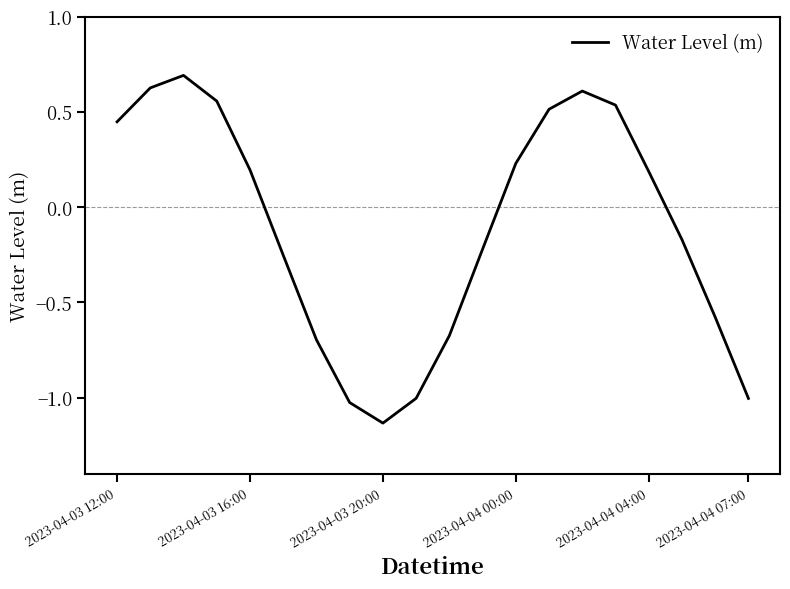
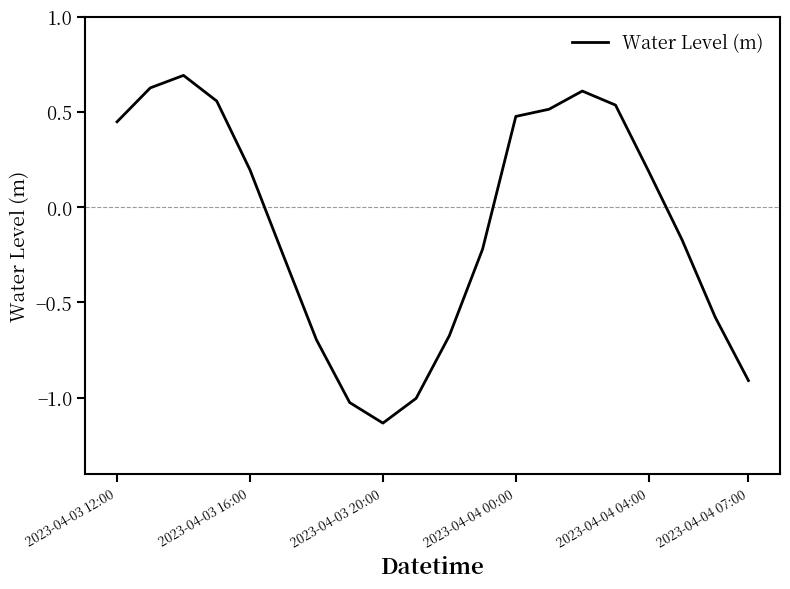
  {
    "2023-04-03 12:00": 0.45,
    "2023-04-03 16:00": 0.20,
    "2023-04-03 20:00": -1.13,
-   "2023-04-04 00:00": 0.23,
+   "2023-04-04 00:00": 0.48,
    "2023-04-04 04:00": 0.19,
-   "2023-04-04 07:00": -1.00
+   "2023-04-04 07:00": -0.91
  }
